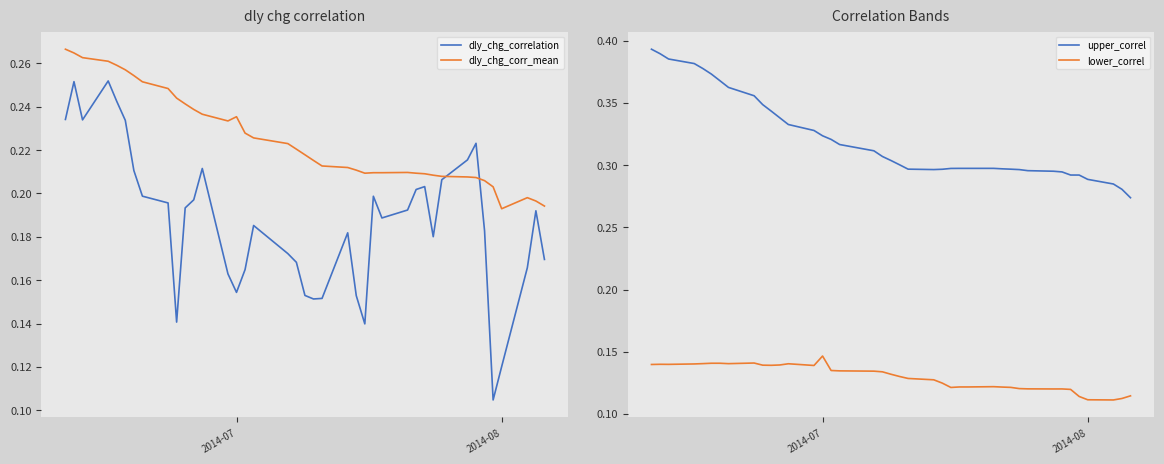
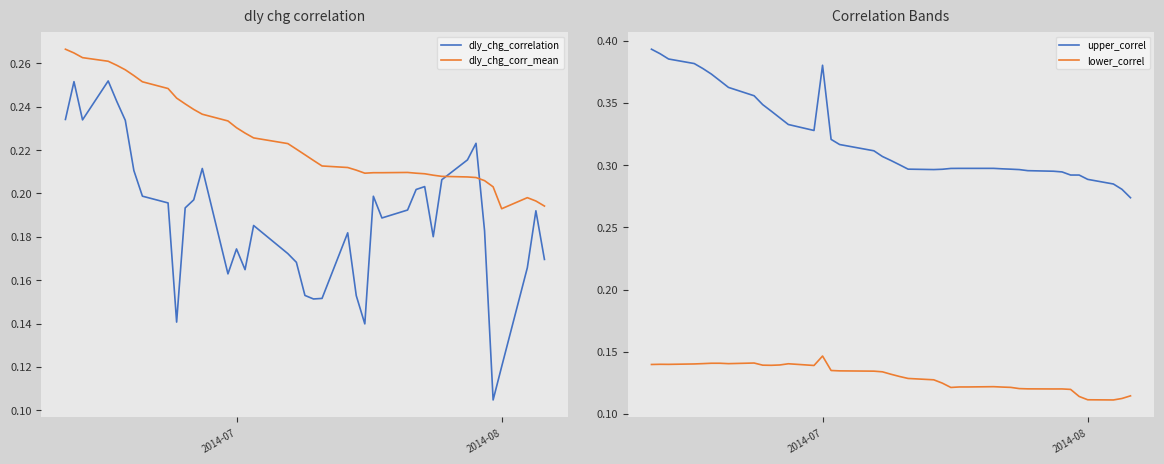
  {
    "dly chg correlation": {
      "dly_chg_correlation": {
-       "2014-07": 0.154,
+       "2014-07": 0.174,
        "2014-08": 0.120
      },
      "dly_chg_corr_mean": {
-       "2014-07": 0.235,
+       "2014-07": 0.230,
        "2014-08": 0.193
      }
    },
    "Correlation Bands": {
      "upper_correl": {
-       "2014-07": 0.324,
+       "2014-07": 0.380,
        "2014-08": 0.289
      },
      "lower_correl": {
        "2014-07": 0.147,
        "2014-08": 0.111
      }
    }
  }
